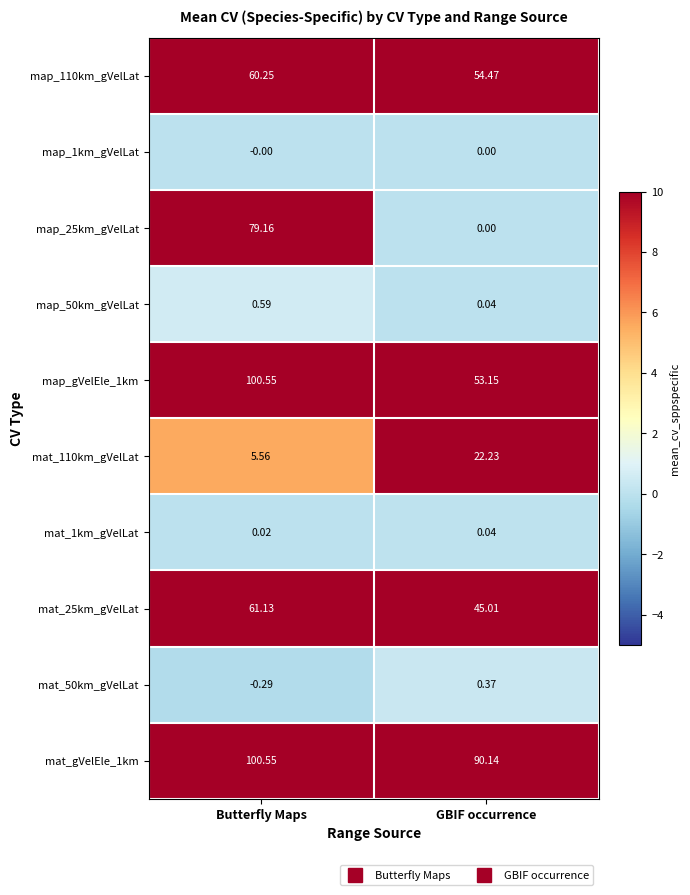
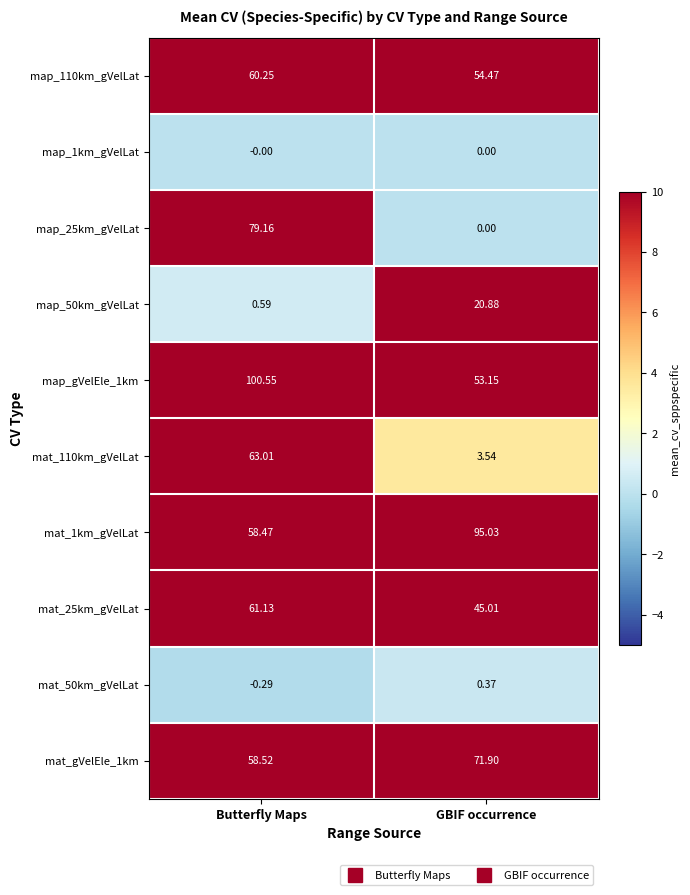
  {
    "map_110km_gVelLat": {
      "Butterfly Maps": 60.25,
      "GBIF occurrence": 54.47
    },
    "map_1km_gVelLat": {
      "Butterfly Maps": -0.00,
      "GBIF occurrence": 0.00
    },
    "map_25km_gVelLat": {
      "Butterfly Maps": 79.16,
      "GBIF occurrence": 0.00
    },
    "map_50km_gVelLat": {
      "Butterfly Maps": 0.59,
-     "GBIF occurrence": 0.04
+     "GBIF occurrence": 20.88
    },
    "map_gVelEle_1km": {
      "Butterfly Maps": 100.55,
      "GBIF occurrence": 53.15
    },
    "mat_110km_gVelLat": {
-     "Butterfly Maps": 5.56,
-     "GBIF occurrence": 22.23
+     "Butterfly Maps": 63.01,
+     "GBIF occurrence": 3.54
    },
    "mat_1km_gVelLat": {
-     "Butterfly Maps": 0.02,
-     "GBIF occurrence": 0.04
+     "Butterfly Maps": 58.47,
+     "GBIF occurrence": 95.03
    },
    "mat_25km_gVelLat": {
      "Butterfly Maps": 61.13,
      "GBIF occurrence": 45.01
    },
    "mat_50km_gVelLat": {
      "Butterfly Maps": -0.29,
      "GBIF occurrence": 0.37
    },
    "mat_gVelEle_1km": {
-     "Butterfly Maps": 100.55,
-     "GBIF occurrence": 90.14
+     "Butterfly Maps": 58.52,
+     "GBIF occurrence": 71.90
    }
  }
